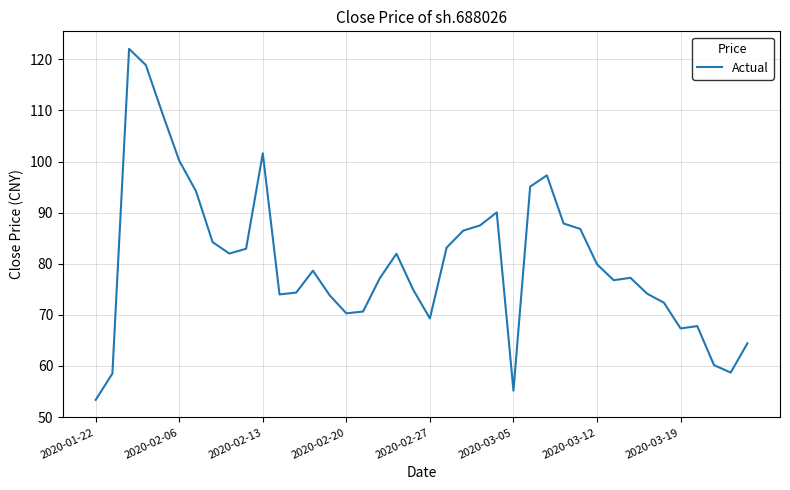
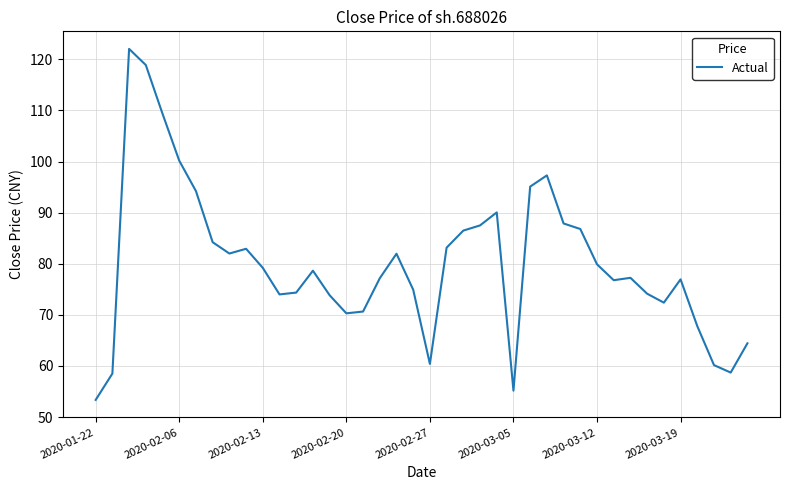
  {
    "2020-01-22": 53,
    "2020-02-06": 100,
-   "2020-02-13": 102,
+   "2020-02-13": 79,
    "2020-02-20": 70,
-   "2020-02-27": 69,
+   "2020-02-27": 60,
    "2020-03-05": 55,
    "2020-03-12": 80,
-   "2020-03-19": 67
+   "2020-03-19": 77
  }
